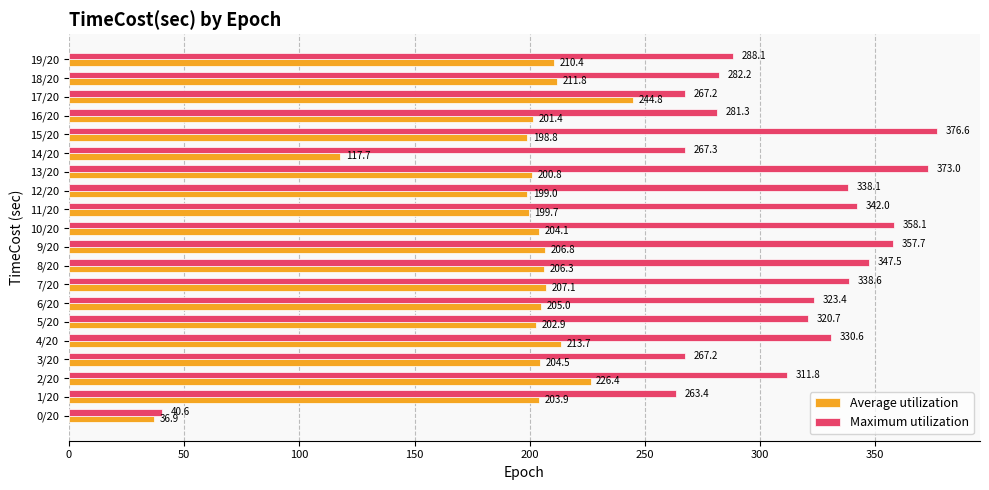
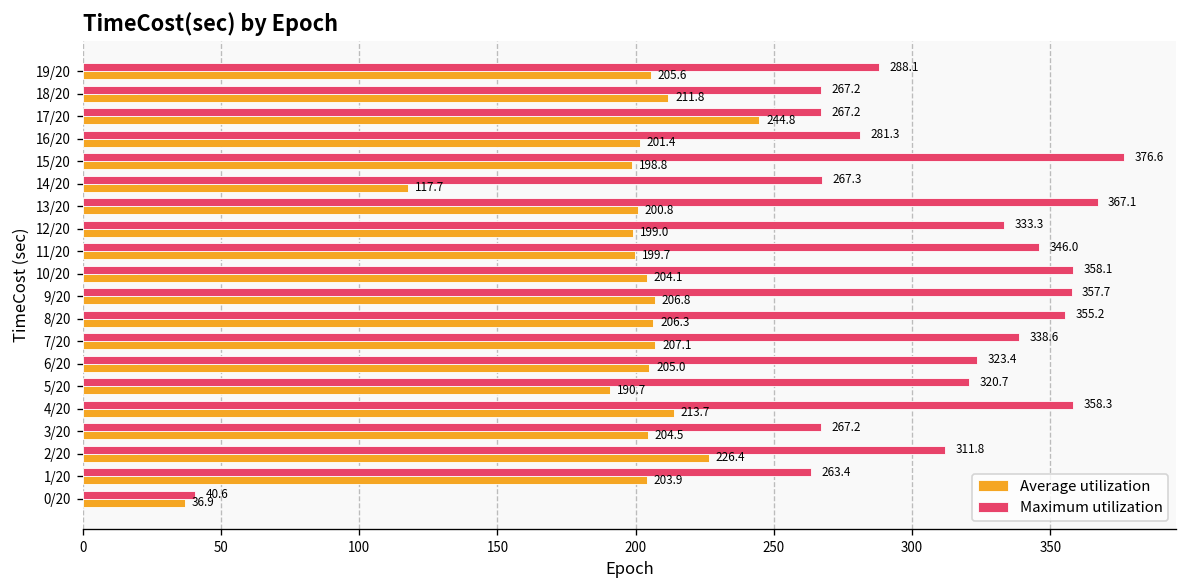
  {
    "Average utilization": {
-     "19/20": 210.4,
+     "19/20": 205.6,
      "18/20": 211.8,
      "17/20": 244.8,
      "16/20": 201.4,
      "15/20": 198.8,
      "14/20": 117.7,
      "13/20": 200.8,
      "12/20": 199.0,
      "11/20": 199.7,
      "10/20": 204.1,
      "9/20": 206.8,
      "8/20": 206.3,
      "7/20": 207.1,
      "6/20": 205.0,
-     "5/20": 202.9,
+     "5/20": 190.7,
      "4/20": 213.7,
      "3/20": 204.5,
      "2/20": 226.4,
      "1/20": 203.9,
      "0/20": 36.9
    },
    "Maximum utilization": {
      "19/20": 288.1,
-     "18/20": 282.2,
+     "18/20": 267.2,
      "17/20": 267.2,
      "16/20": 281.3,
      "15/20": 376.6,
      "14/20": 267.3,
-     "13/20": 373.0,
-     "12/20": 338.1,
-     "11/20": 342.0,
+     "13/20": 367.1,
+     "12/20": 333.3,
+     "11/20": 346.0,
      "10/20": 358.1,
      "9/20": 357.7,
-     "8/20": 347.5,
+     "8/20": 355.2,
      "7/20": 338.6,
      "6/20": 323.4,
      "5/20": 320.7,
-     "4/20": 330.6,
+     "4/20": 358.3,
      "3/20": 267.2,
      "2/20": 311.8,
      "1/20": 263.4,
      "0/20": 40.6
    }
  }
